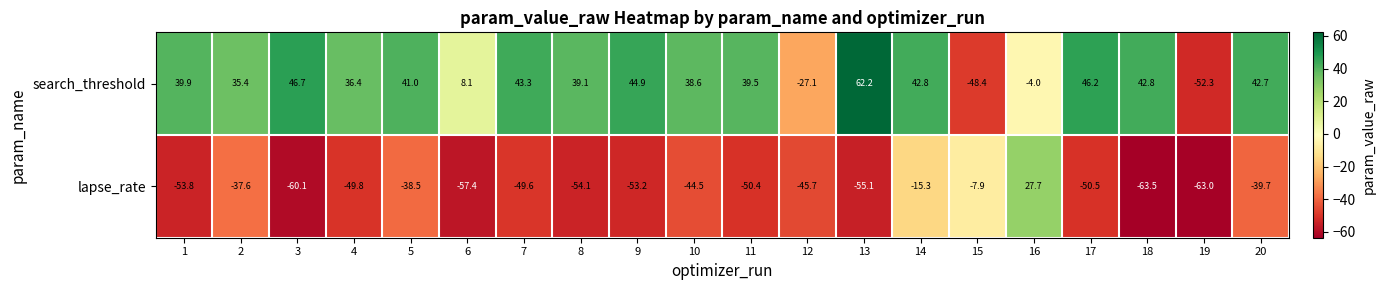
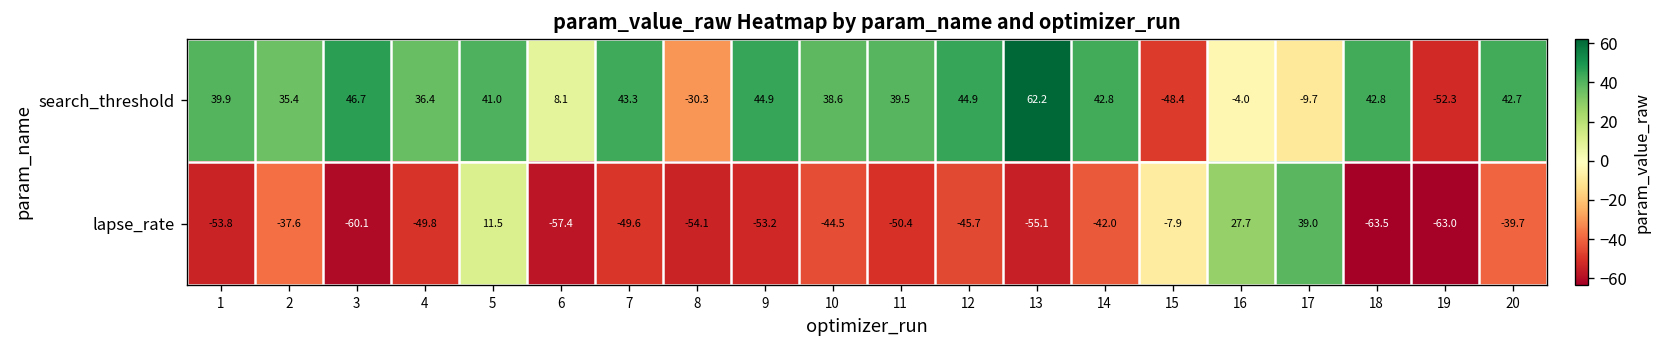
  {
    "search_threshold": {
      "1": 39.9,
      "2": 35.4,
      "3": 46.7,
      "4": 36.4,
      "5": 41.0,
      "6": 8.1,
      "7": 43.3,
-     "8": 39.1,
+     "8": -30.3,
      "9": 44.9,
      "10": 38.6,
      "11": 39.5,
-     "12": -27.1,
+     "12": 44.9,
      "13": 62.2,
      "14": 42.8,
      "15": -48.4,
      "16": -4.0,
-     "17": 46.2,
+     "17": -9.7,
      "18": 42.8,
      "19": -52.3,
      "20": 42.7
    },
    "lapse_rate": {
      "1": -53.8,
      "2": -37.6,
      "3": -60.1,
      "4": -49.8,
-     "5": -38.5,
+     "5": 11.5,
      "6": -57.4,
      "7": -49.6,
      "8": -54.1,
      "9": -53.2,
      "10": -44.5,
      "11": -50.4,
      "12": -45.7,
      "13": -55.1,
-     "14": -15.3,
+     "14": -42.0,
      "15": -7.9,
      "16": 27.7,
-     "17": -50.5,
+     "17": 39.0,
      "18": -63.5,
      "19": -63.0,
      "20": -39.7
    }
  }
